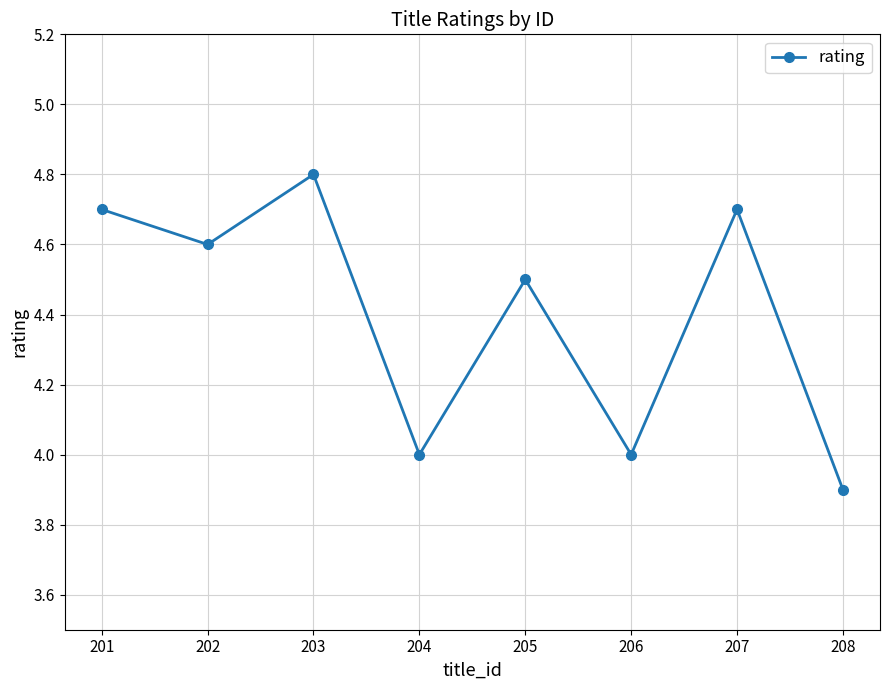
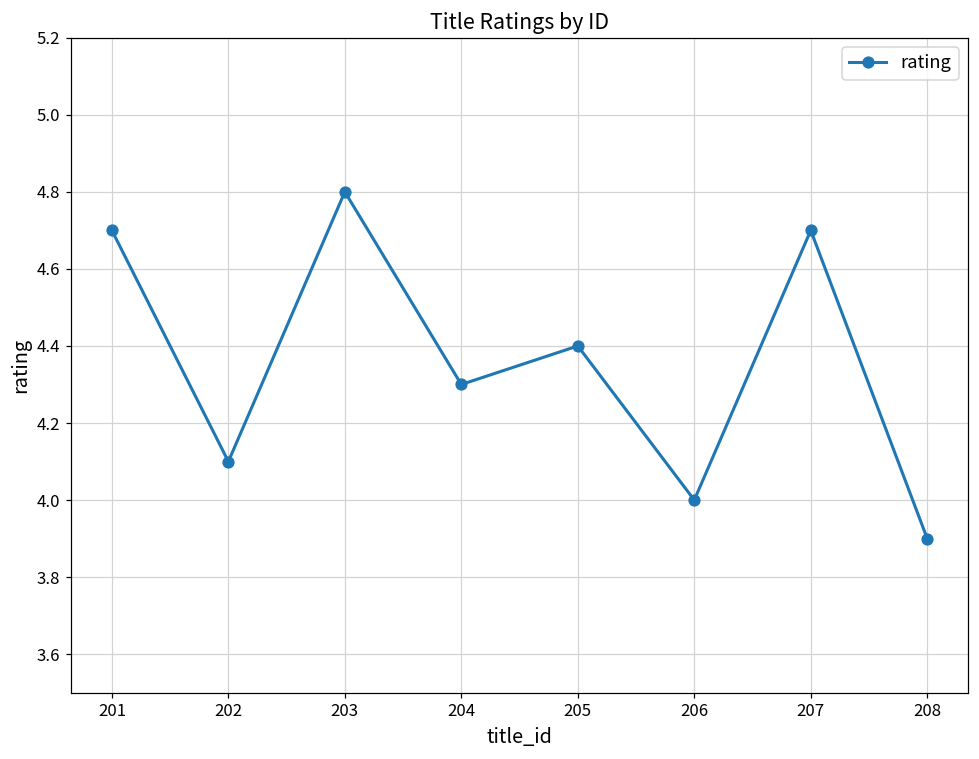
  {
    "201": 4.7,
-   "202": 4.6,
+   "202": 4.1,
    "203": 4.8,
-   "204": 4.0,
-   "205": 4.5,
+   "204": 4.3,
+   "205": 4.4,
    "206": 4.0,
    "207": 4.7,
    "208": 3.9
  }
